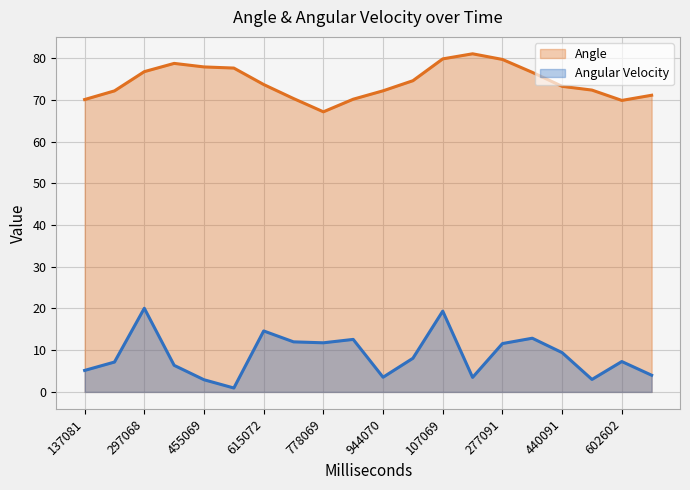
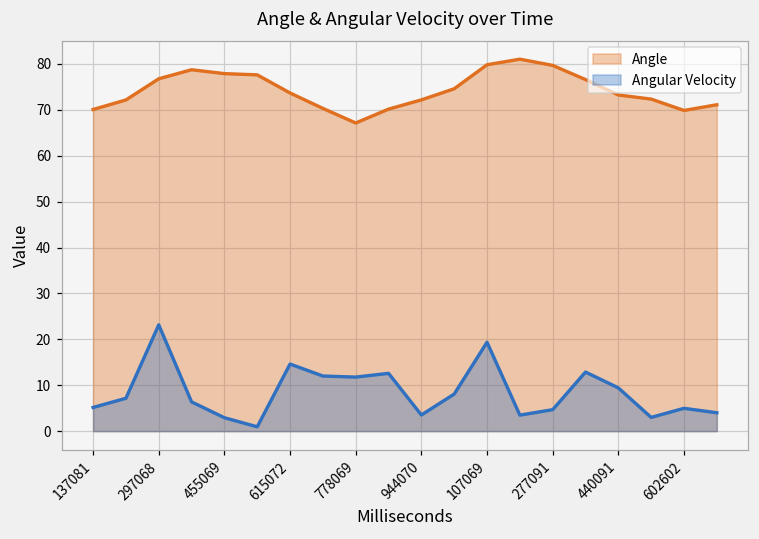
  {
    "Angle": {
      "137081": 70,
      "297068": 77,
      "455069": 78,
      "615072": 74,
      "778069": 67,
      "944070": 72,
      "107069": 80,
      "277091": 80,
      "440091": 73,
      "602602": 70
    },
    "Angular Velocity": {
      "137081": 5,
-     "297068": 20,
+     "297068": 23,
      "455069": 3,
      "615072": 15,
      "778069": 12,
      "944070": 4,
      "107069": 19,
-     "277091": 12,
+     "277091": 5,
      "440091": 9,
-     "602602": 7
+     "602602": 5
    }
  }
